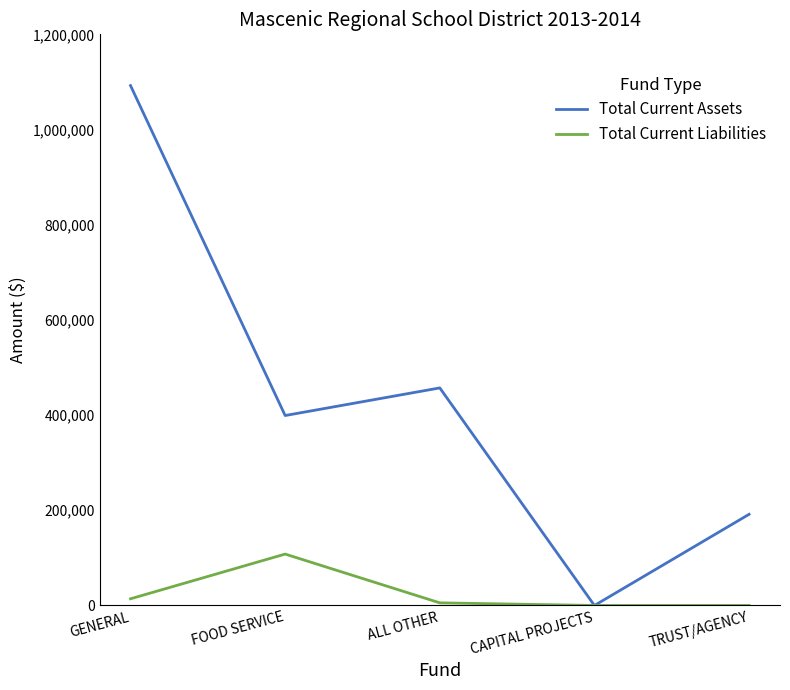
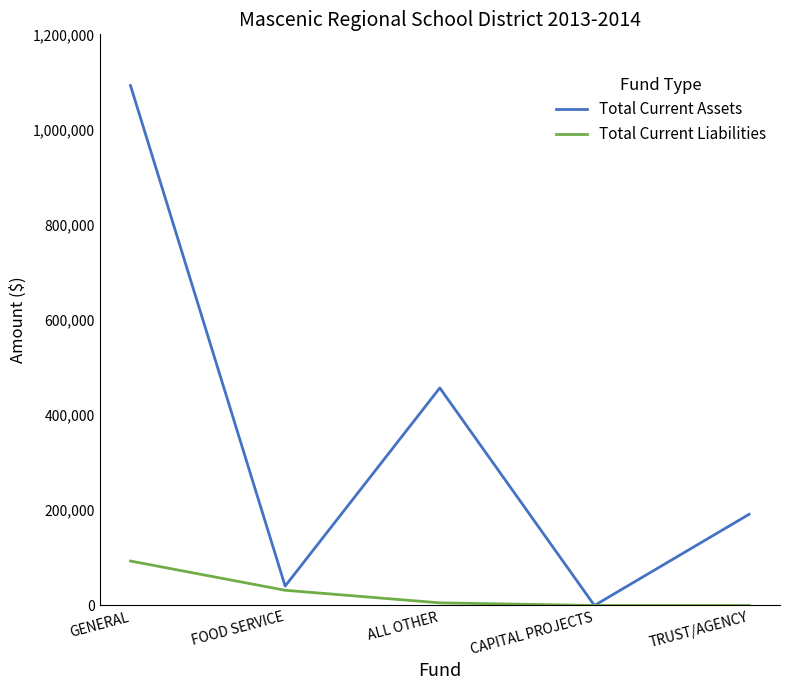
  {
    "Total Current Assets": {
      "GENERAL": "1,090,000",
-     "FOOD SERVICE": "400,000",
+     "FOOD SERVICE": "40,000",
      "ALL OTHER": "460,000",
      "TRUST/AGENCY": "190,000"
    },
    "Total Current Liabilities": {
-     "GENERAL": "10,000",
-     "FOOD SERVICE": "110,000",
+     "GENERAL": "90,000",
+     "FOOD SERVICE": "30,000",
      "ALL OTHER": "10,000",
      "TRUST/AGENCY": "0"
    }
  }
